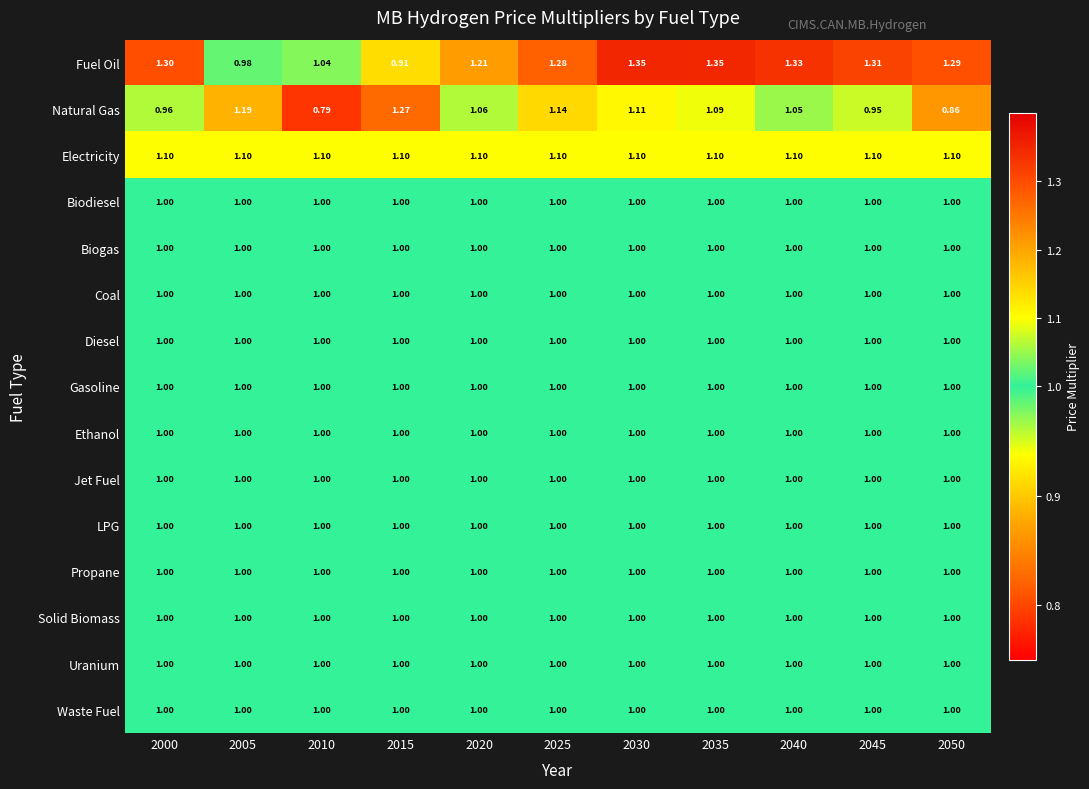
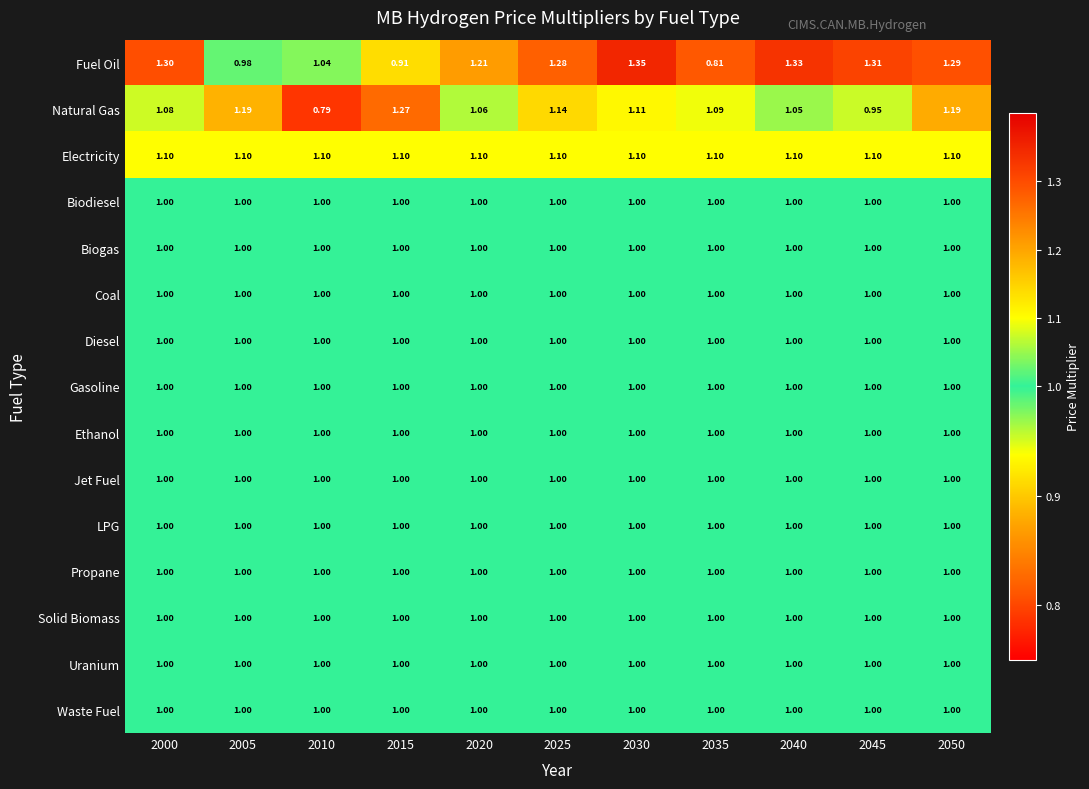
  {
    "Fuel Oil": {
      "2000": 1.30,
      "2005": 0.98,
      "2010": 1.04,
      "2015": 0.91,
      "2020": 1.21,
      "2025": 1.28,
      "2030": 1.35,
-     "2035": 1.35,
+     "2035": 0.81,
      "2040": 1.33,
      "2045": 1.31,
      "2050": 1.29
    },
    "Natural Gas": {
-     "2000": 0.96,
+     "2000": 1.08,
      "2005": 1.19,
      "2010": 0.79,
      "2015": 1.27,
      "2020": 1.06,
      "2025": 1.14,
      "2030": 1.11,
      "2035": 1.09,
      "2040": 1.05,
      "2045": 0.95,
-     "2050": 0.86
+     "2050": 1.19
    },
    "Electricity": {
      "2000": 1.10,
      "2005": 1.10,
      "2010": 1.10,
      "2015": 1.10,
      "2020": 1.10,
      "2025": 1.10,
      "2030": 1.10,
      "2035": 1.10,
      "2040": 1.10,
      "2045": 1.10,
      "2050": 1.10
    },
    "Biodiesel": {
      "2000": 1.00,
      "2005": 1.00,
      "2010": 1.00,
      "2015": 1.00,
      "2020": 1.00,
      "2025": 1.00,
      "2030": 1.00,
      "2035": 1.00,
      "2040": 1.00,
      "2045": 1.00,
      "2050": 1.00
    },
    "Biogas": {
      "2000": 1.00,
      "2005": 1.00,
      "2010": 1.00,
      "2015": 1.00,
      "2020": 1.00,
      "2025": 1.00,
      "2030": 1.00,
      "2035": 1.00,
      "2040": 1.00,
      "2045": 1.00,
      "2050": 1.00
    },
    "Coal": {
      "2000": 1.00,
      "2005": 1.00,
      "2010": 1.00,
      "2015": 1.00,
      "2020": 1.00,
      "2025": 1.00,
      "2030": 1.00,
      "2035": 1.00,
      "2040": 1.00,
      "2045": 1.00,
      "2050": 1.00
    },
    "Diesel": {
      "2000": 1.00,
      "2005": 1.00,
      "2010": 1.00,
      "2015": 1.00,
      "2020": 1.00,
      "2025": 1.00,
      "2030": 1.00,
      "2035": 1.00,
      "2040": 1.00,
      "2045": 1.00,
      "2050": 1.00
    },
    "Gasoline": {
      "2000": 1.00,
      "2005": 1.00,
      "2010": 1.00,
      "2015": 1.00,
      "2020": 1.00,
      "2025": 1.00,
      "2030": 1.00,
      "2035": 1.00,
      "2040": 1.00,
      "2045": 1.00,
      "2050": 1.00
    },
    "Ethanol": {
      "2000": 1.00,
      "2005": 1.00,
      "2010": 1.00,
      "2015": 1.00,
      "2020": 1.00,
      "2025": 1.00,
      "2030": 1.00,
      "2035": 1.00,
      "2040": 1.00,
      "2045": 1.00,
      "2050": 1.00
    },
    "Jet Fuel": {
      "2000": 1.00,
      "2005": 1.00,
      "2010": 1.00,
      "2015": 1.00,
      "2020": 1.00,
      "2025": 1.00,
      "2030": 1.00,
      "2035": 1.00,
      "2040": 1.00,
      "2045": 1.00,
      "2050": 1.00
    },
    "LPG": {
      "2000": 1.00,
      "2005": 1.00,
      "2010": 1.00,
      "2015": 1.00,
      "2020": 1.00,
      "2025": 1.00,
      "2030": 1.00,
      "2035": 1.00,
      "2040": 1.00,
      "2045": 1.00,
      "2050": 1.00
    },
    "Propane": {
      "2000": 1.00,
      "2005": 1.00,
      "2010": 1.00,
      "2015": 1.00,
      "2020": 1.00,
      "2025": 1.00,
      "2030": 1.00,
      "2035": 1.00,
      "2040": 1.00,
      "2045": 1.00,
      "2050": 1.00
    },
    "Solid Biomass": {
      "2000": 1.00,
      "2005": 1.00,
      "2010": 1.00,
      "2015": 1.00,
      "2020": 1.00,
      "2025": 1.00,
      "2030": 1.00,
      "2035": 1.00,
      "2040": 1.00,
      "2045": 1.00,
      "2050": 1.00
    },
    "Uranium": {
      "2000": 1.00,
      "2005": 1.00,
      "2010": 1.00,
      "2015": 1.00,
      "2020": 1.00,
      "2025": 1.00,
      "2030": 1.00,
      "2035": 1.00,
      "2040": 1.00,
      "2045": 1.00,
      "2050": 1.00
    },
    "Waste Fuel": {
      "2000": 1.00,
      "2005": 1.00,
      "2010": 1.00,
      "2015": 1.00,
      "2020": 1.00,
      "2025": 1.00,
      "2030": 1.00,
      "2035": 1.00,
      "2040": 1.00,
      "2045": 1.00,
      "2050": 1.00
    }
  }
